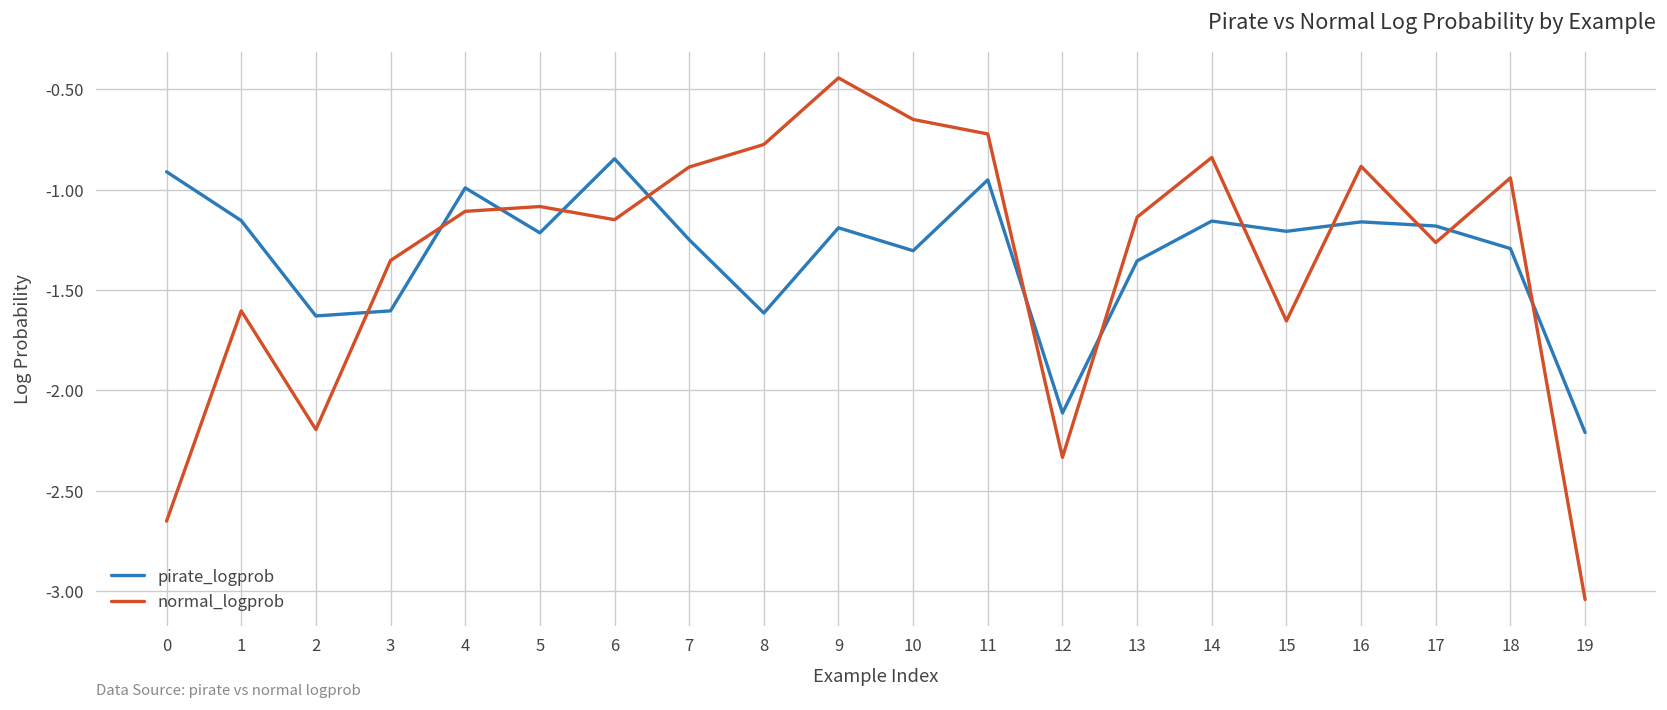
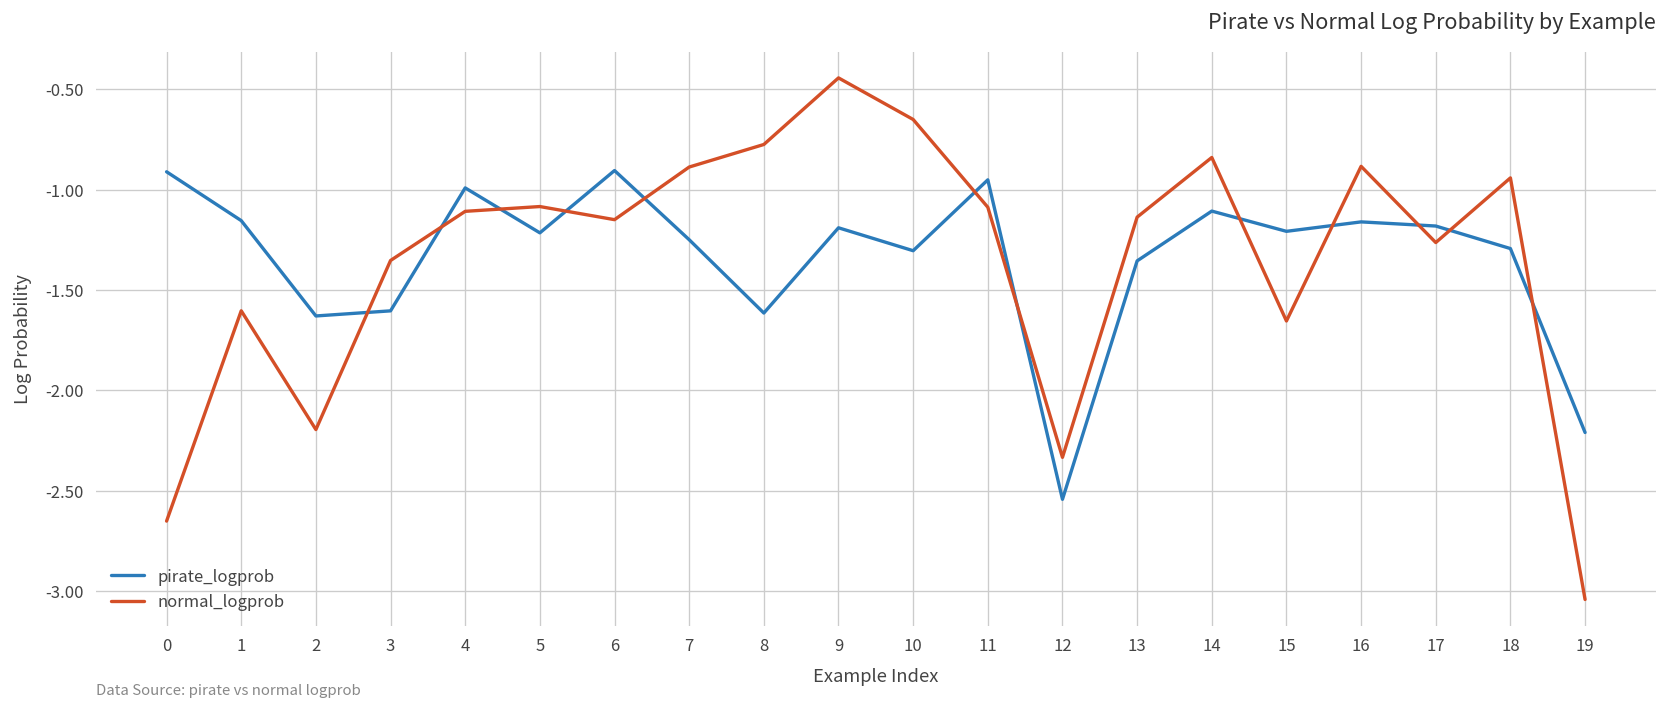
  {
    "pirate_logprob": {
      "0": -0.91,
      "1": -1.15,
      "2": -1.63,
      "3": -1.60,
      "4": -0.99,
      "5": -1.21,
-     "6": -0.85,
+     "6": -0.90,
      "7": -1.25,
      "8": -1.61,
      "9": -1.19,
      "10": -1.30,
      "11": -0.95,
-     "12": -2.11,
+     "12": -2.54,
      "13": -1.35,
-     "14": -1.16,
+     "14": -1.11,
      "15": -1.21,
      "16": -1.16,
      "17": -1.18,
      "18": -1.29,
      "19": -2.21
    },
    "normal_logprob": {
      "0": -2.65,
      "1": -1.60,
      "2": -2.19,
      "3": -1.35,
      "4": -1.11,
      "5": -1.08,
      "6": -1.15,
      "7": -0.89,
      "8": -0.77,
      "9": -0.44,
      "10": -0.65,
-     "11": -0.72,
+     "11": -1.09,
      "12": -2.33,
      "13": -1.14,
      "14": -0.84,
      "15": -1.65,
      "16": -0.88,
      "17": -1.26,
      "18": -0.94,
      "19": -3.04
    }
  }
